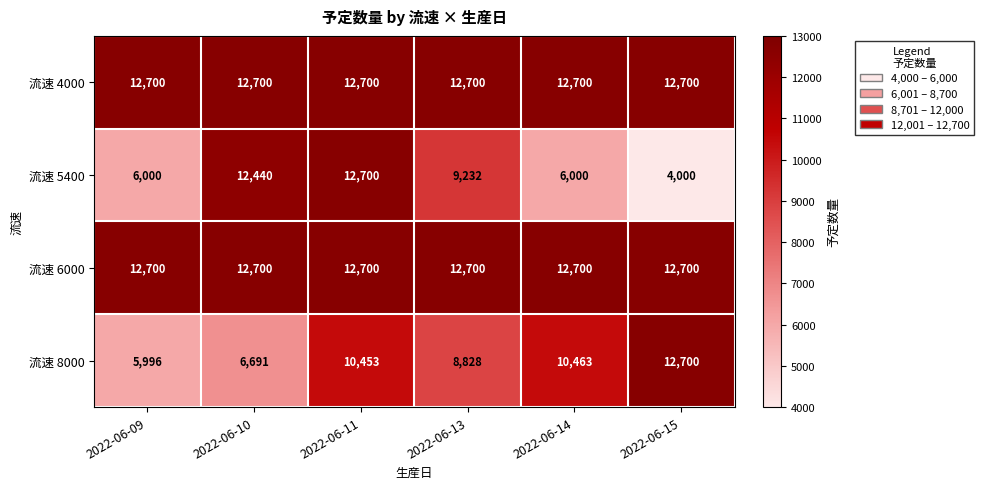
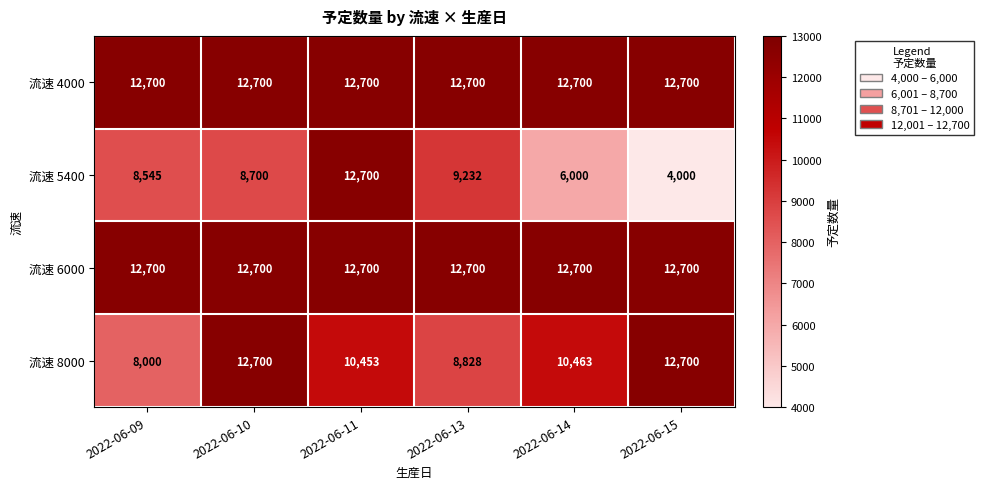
  {
    "流速 4000": {
      "2022-06-09": "12,700",
      "2022-06-10": "12,700",
      "2022-06-11": "12,700",
      "2022-06-13": "12,700",
      "2022-06-14": "12,700",
      "2022-06-15": "12,700"
    },
    "流速 5400": {
-     "2022-06-09": "6,000",
-     "2022-06-10": "12,440",
+     "2022-06-09": "8,545",
+     "2022-06-10": "8,700",
      "2022-06-11": "12,700",
      "2022-06-13": "9,232",
      "2022-06-14": "6,000",
      "2022-06-15": "4,000"
    },
    "流速 6000": {
      "2022-06-09": "12,700",
      "2022-06-10": "12,700",
      "2022-06-11": "12,700",
      "2022-06-13": "12,700",
      "2022-06-14": "12,700",
      "2022-06-15": "12,700"
    },
    "流速 8000": {
-     "2022-06-09": "5,996",
-     "2022-06-10": "6,691",
+     "2022-06-09": "8,000",
+     "2022-06-10": "12,700",
      "2022-06-11": "10,453",
      "2022-06-13": "8,828",
      "2022-06-14": "10,463",
      "2022-06-15": "12,700"
    }
  }
